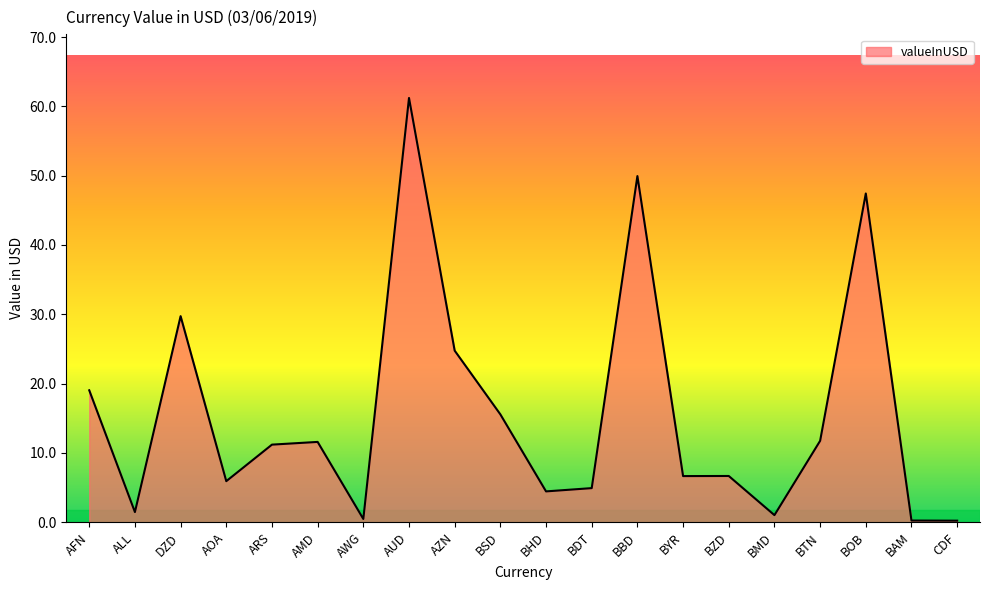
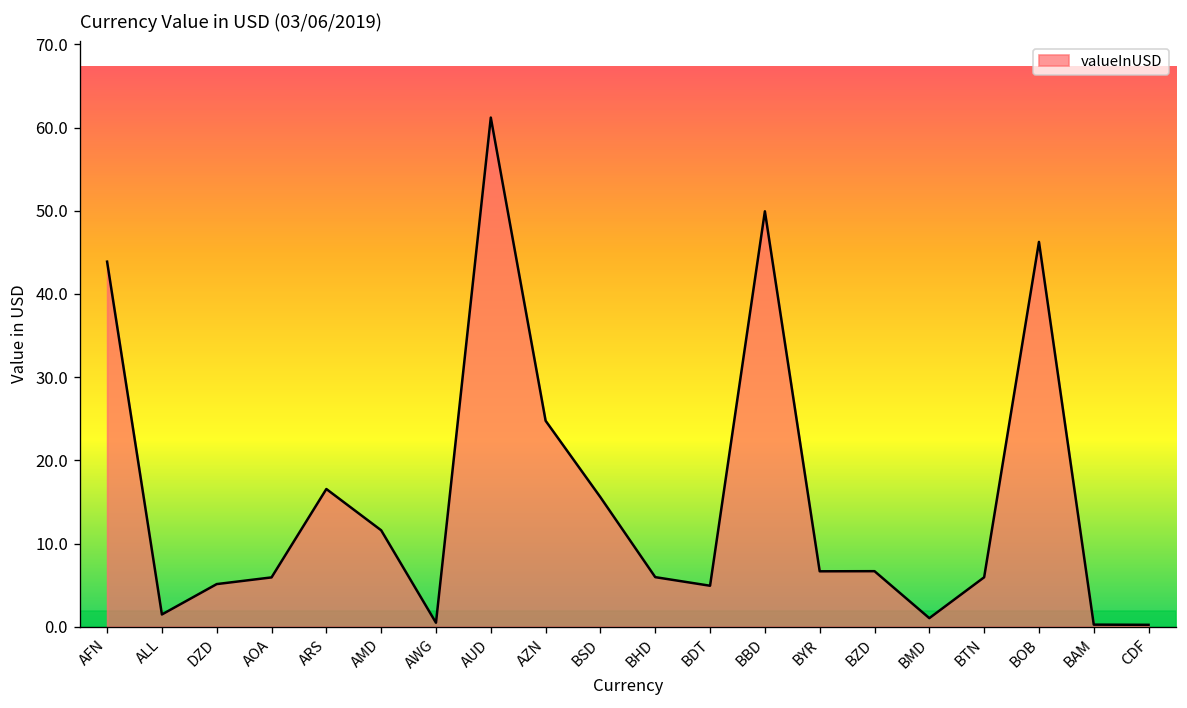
  {
-   "AFN": 19,
-   "DZD": 30,
+   "AFN": 44,
+   "DZD": 5,
    "AOA": 6,
-   "ARS": 11,
+   "ARS": 17,
    "AMD": 12,
    "AUD": 61,
    "AZN": 25,
    "BSD": 16,
-   "BHD": 4,
+   "BHD": 6,
    "BDT": 5,
    "BBD": 50,
    "BYR": 7,
    "BZD": 7,
-   "BTN": 12,
-   "BOB": 47
+   "BTN": 6,
+   "BOB": 46
  }
